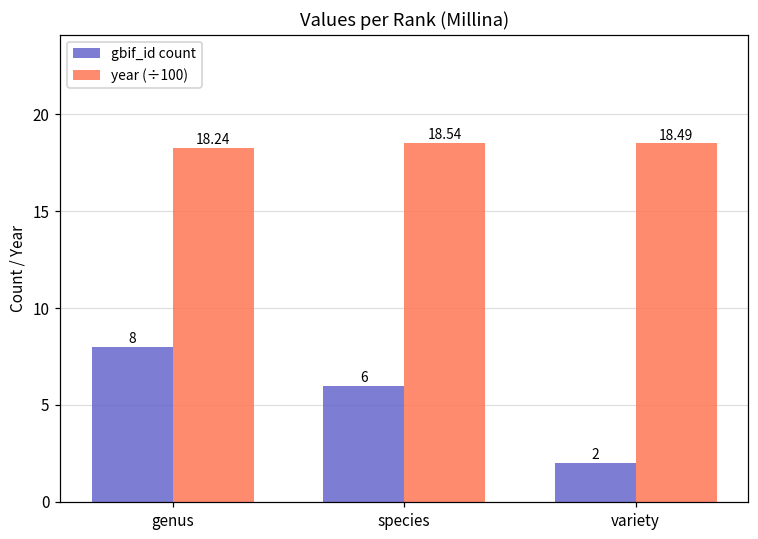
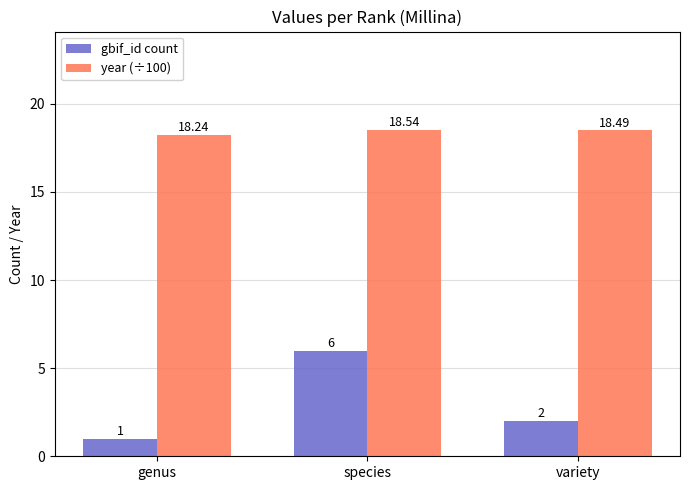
  {
    "gbif_id count": {
-     "genus": 8,
+     "genus": 1,
      "species": 6,
      "variety": 2
    },
    "year (÷100)": {
      "genus": 18.24,
      "species": 18.54,
      "variety": 18.49
    }
  }
